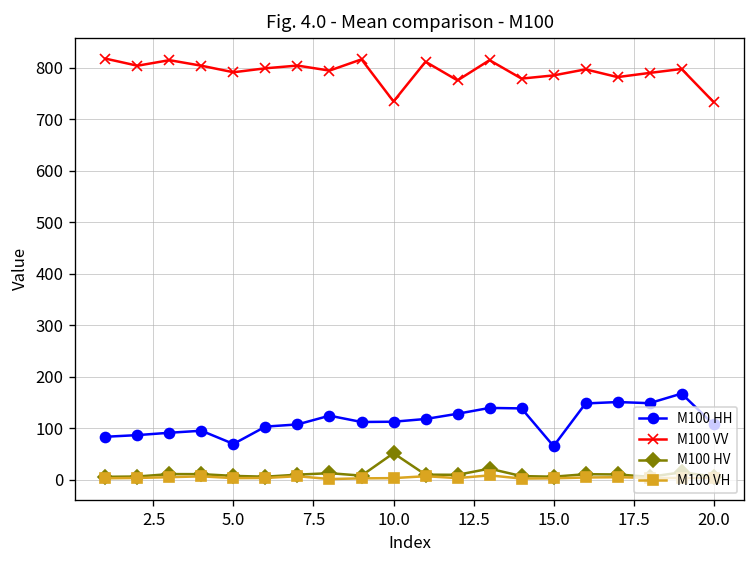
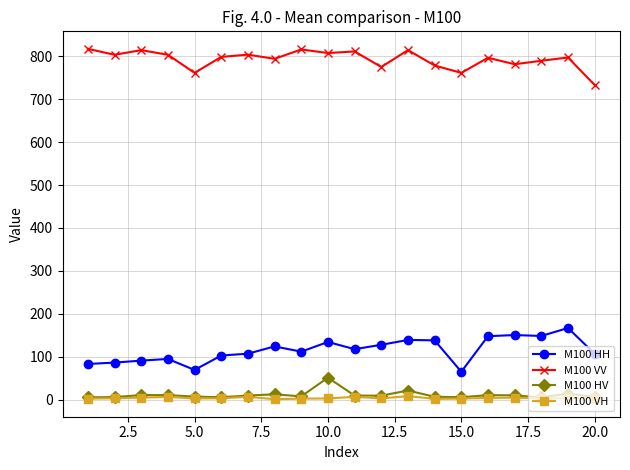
  {
    "M100 HH": {
      "5.0": 70,
-     "10.0": 110,
+     "10.0": 130,
      "15.0": 70
    },
    "M100 VV": {
-     "5.0": 790,
-     "10.0": 730,
-     "15.0": 780,
+     "5.0": 760,
+     "10.0": 810,
+     "15.0": 760,
      "20.0": 730
    },
    "M100 HV": {
      "10.0": 50
    },
    "M100 VH": {
      "10.0": 0
    }
  }
